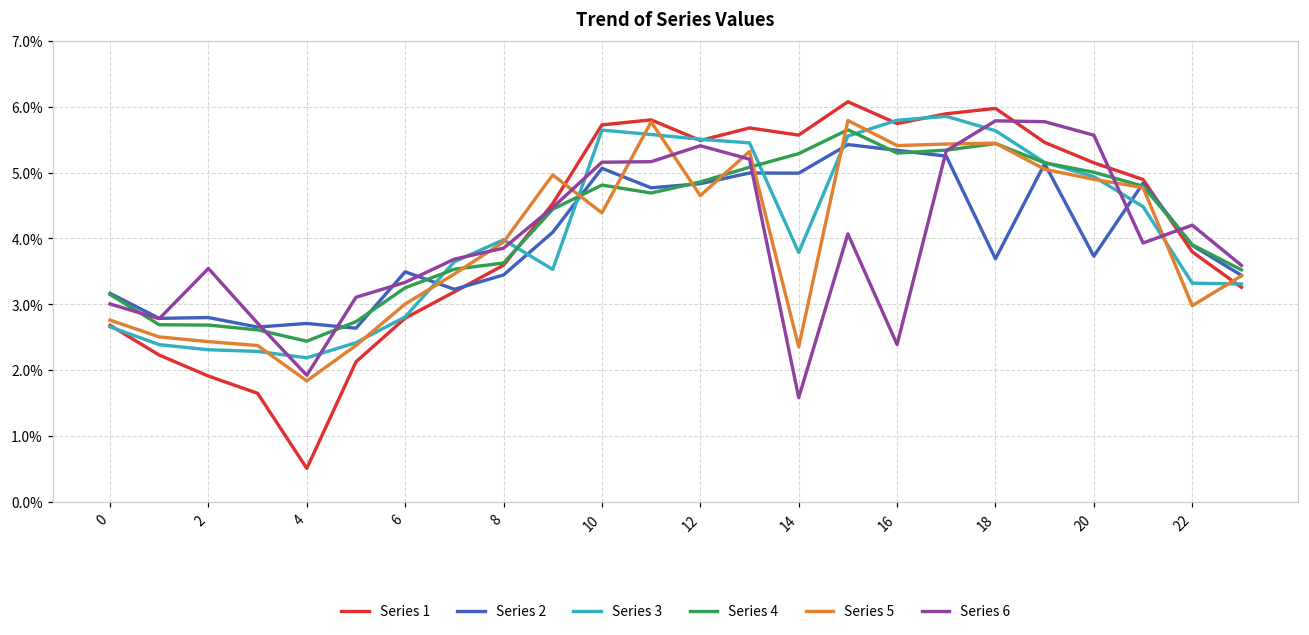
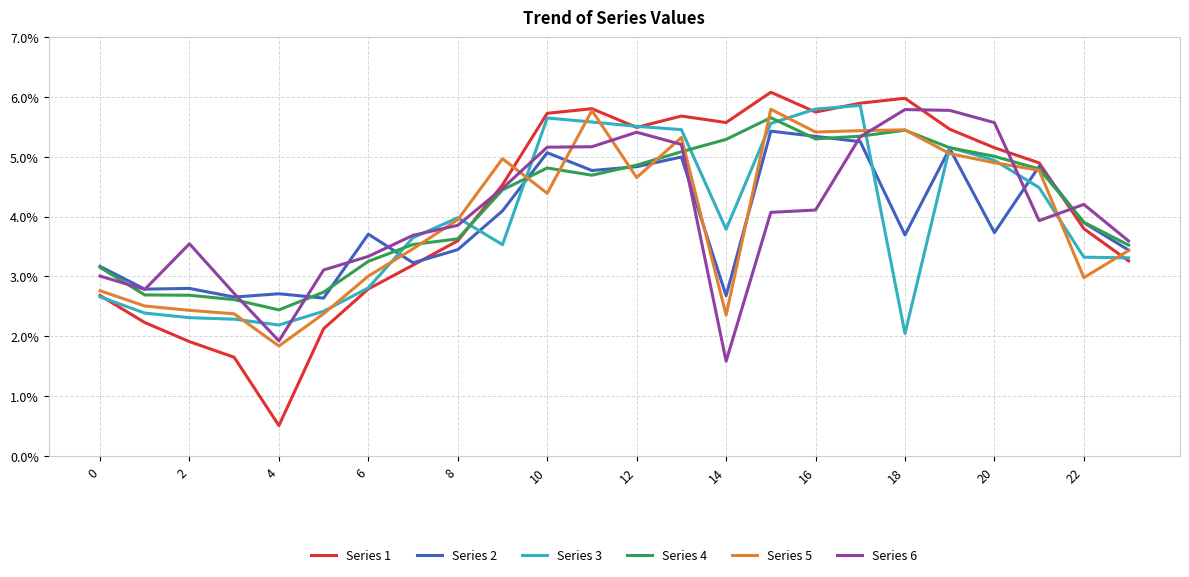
  {
    "Series 1": {
      "2": "1.9%",
      "4": "0.5%",
      "10": "5.7%",
      "14": "5.6%",
      "16": "5.7%",
      "18": "6.0%",
      "20": "5.1%",
      "22": "3.8%"
    },
    "Series 2": {
      "2": "2.8%",
      "4": "2.7%",
-     "6": "3.5%",
+     "6": "3.7%",
      "8": "3.4%",
      "10": "5.1%",
-     "14": "5.0%",
+     "14": "2.7%",
      "18": "3.7%",
      "20": "3.7%"
    },
    "Series 3": {
      "2": "2.3%",
      "4": "2.2%",
      "10": "5.6%",
      "14": "3.8%",
      "16": "5.8%",
-     "18": "5.6%",
+     "18": "2.0%",
      "22": "3.3%"
    },
    "Series 4": {
      "2": "2.7%",
      "4": "2.4%",
      "6": "3.3%",
      "10": "4.8%",
      "14": "5.3%",
      "20": "5.0%"
    },
    "Series 5": {
      "0": "2.8%",
      "2": "2.4%",
      "4": "1.8%",
      "6": "3.0%",
      "10": "4.4%",
      "12": "4.7%",
      "14": "2.4%",
      "16": "5.4%",
      "22": "3.0%"
    },
    "Series 6": {
      "0": "3.0%",
      "2": "3.5%",
      "4": "1.9%",
      "6": "3.3%",
      "8": "3.9%",
      "10": "5.2%",
      "12": "5.4%",
      "14": "1.6%",
-     "16": "2.4%",
+     "16": "4.1%",
      "18": "5.8%",
      "20": "5.6%",
      "22": "4.2%"
    }
  }
